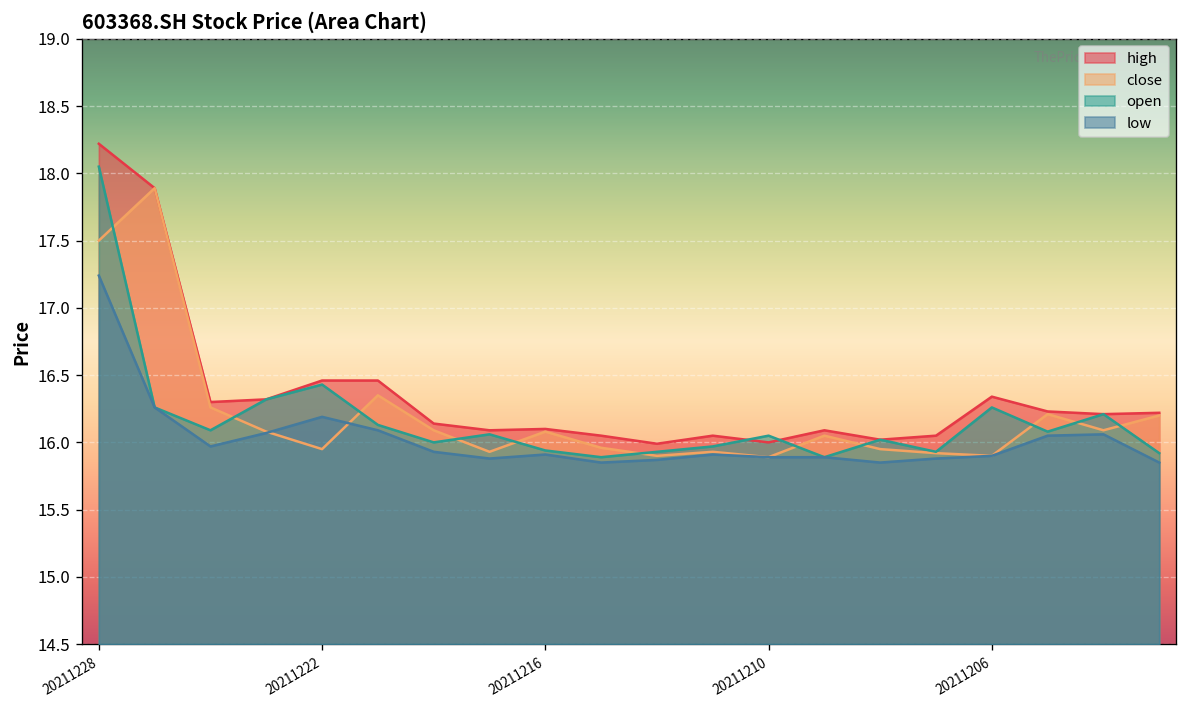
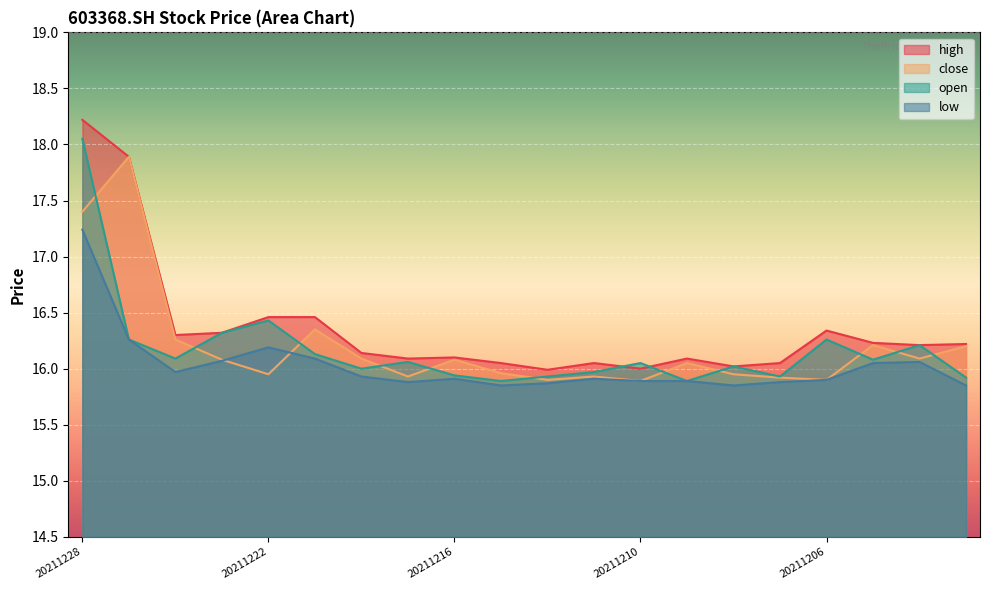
  {
    "high": {
      "20211228": 18.2,
      "20211222": 16.46,
      "20211210": 16.0,
      "20211206": 16.34
    },
    "close": {
-     "20211228": 17.5,
+     "20211228": 17.4,
      "20211222": 15.95
    }
  }
